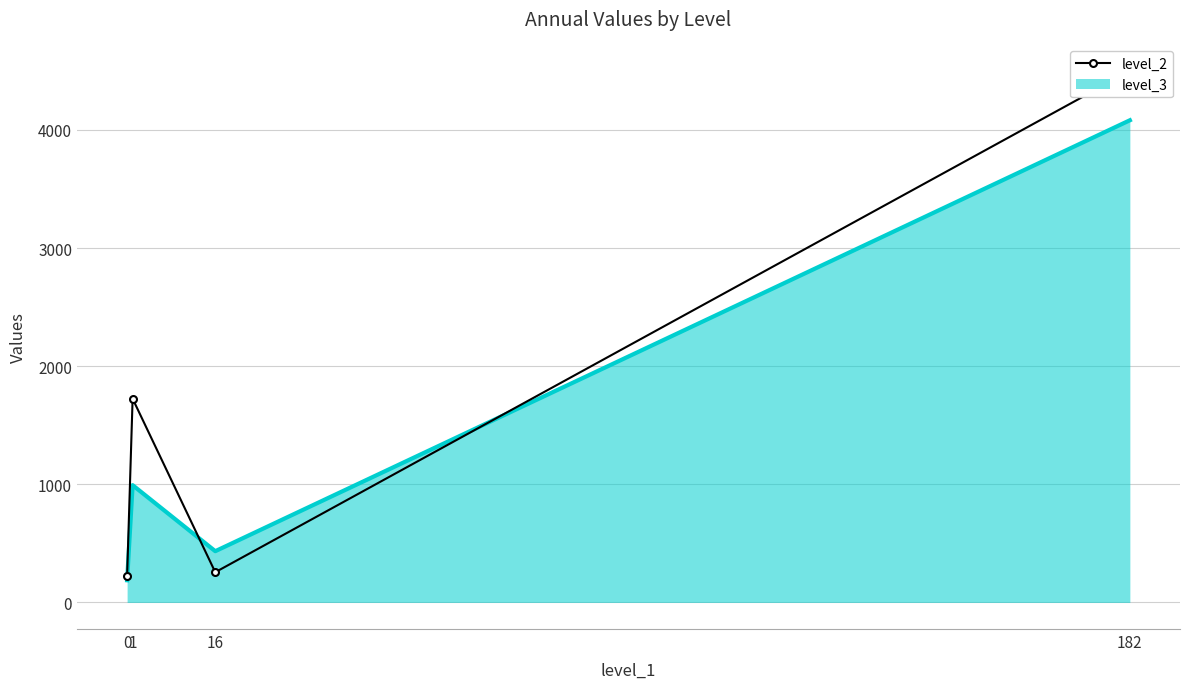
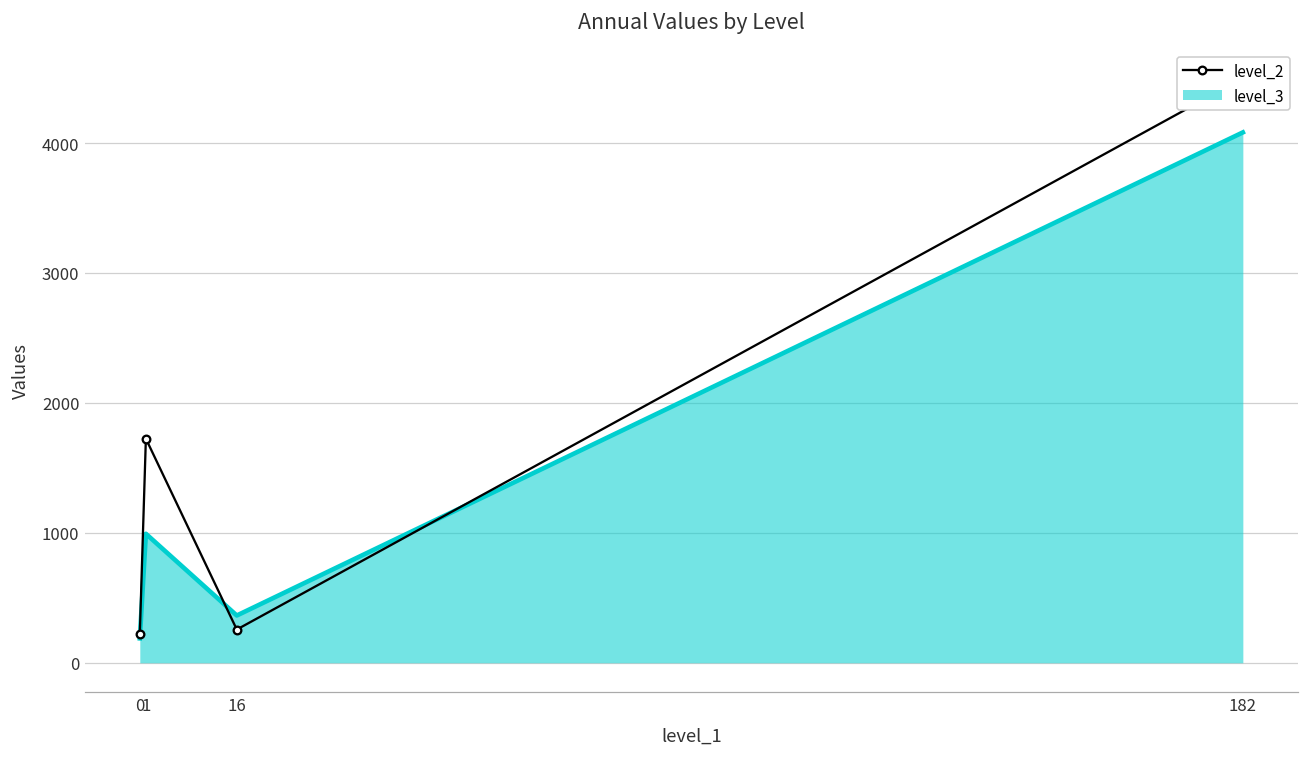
  {
    "level_3": {
-     "16": 430,
+     "16": 360,
      "182": 4080
    },
    "level_2": {
      "16": 260
    }
  }
